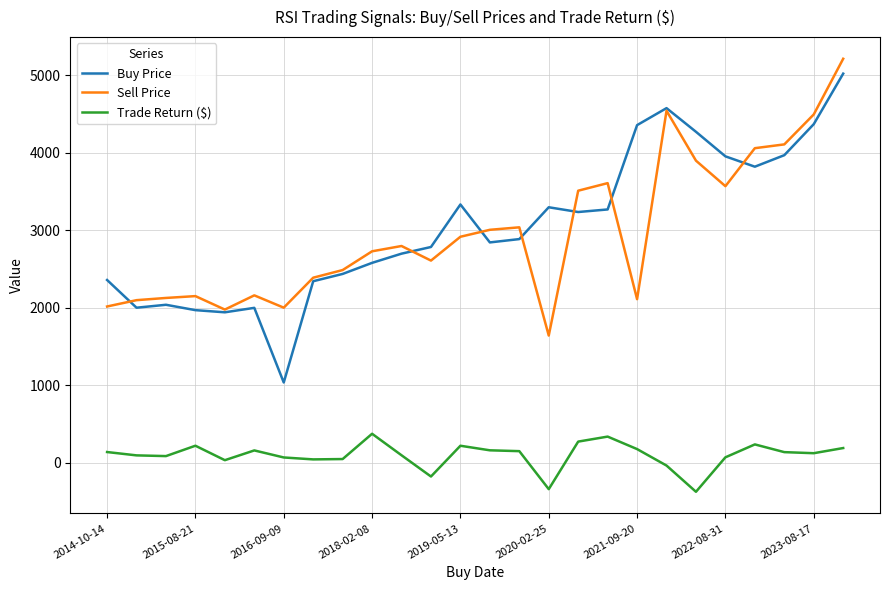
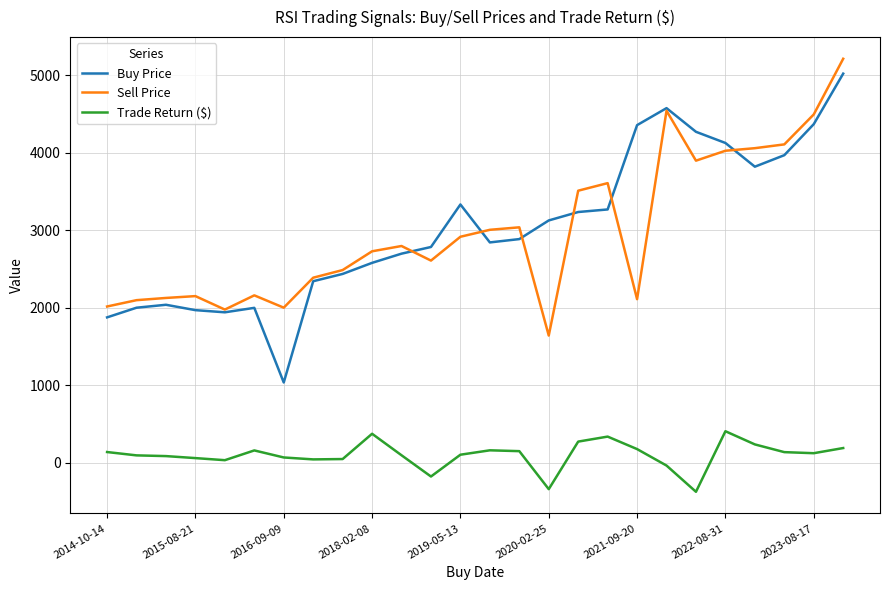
  {
    "Buy Price": {
-     "2014-10-14": 2400,
+     "2014-10-14": 1900,
      "2015-08-21": 2000,
      "2016-09-09": 1000,
      "2018-02-08": 2600,
      "2019-05-13": 3300,
-     "2020-02-25": 3300,
+     "2020-02-25": 3100,
      "2021-09-20": 4400,
-     "2022-08-31": 4000,
+     "2022-08-31": 4100,
      "2023-08-17": 4400
    },
    "Sell Price": {
      "2014-10-14": 2000,
      "2015-08-21": 2200,
      "2016-09-09": 2000,
      "2018-02-08": 2700,
      "2019-05-13": 2900,
      "2020-02-25": 1600,
      "2021-09-20": 2100,
-     "2022-08-31": 3600,
+     "2022-08-31": 4000,
      "2023-08-17": 4500
    },
    "Trade Return ($)": {
      "2014-10-14": 100,
-     "2015-08-21": 200,
+     "2015-08-21": 100,
      "2016-09-09": 100,
      "2018-02-08": 400,
-     "2019-05-13": 200,
+     "2019-05-13": 100,
      "2020-02-25": -300,
      "2021-09-20": 200,
-     "2022-08-31": 100,
+     "2022-08-31": 400,
      "2023-08-17": 100
    }
  }
